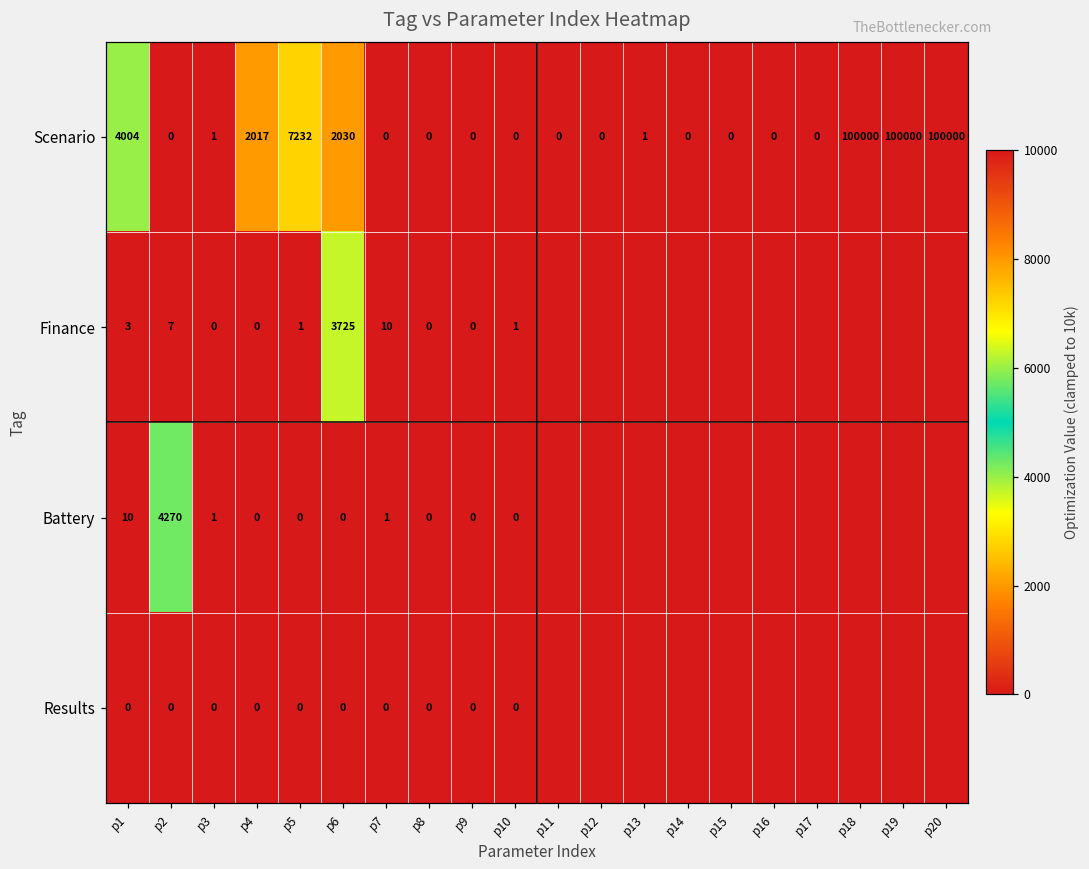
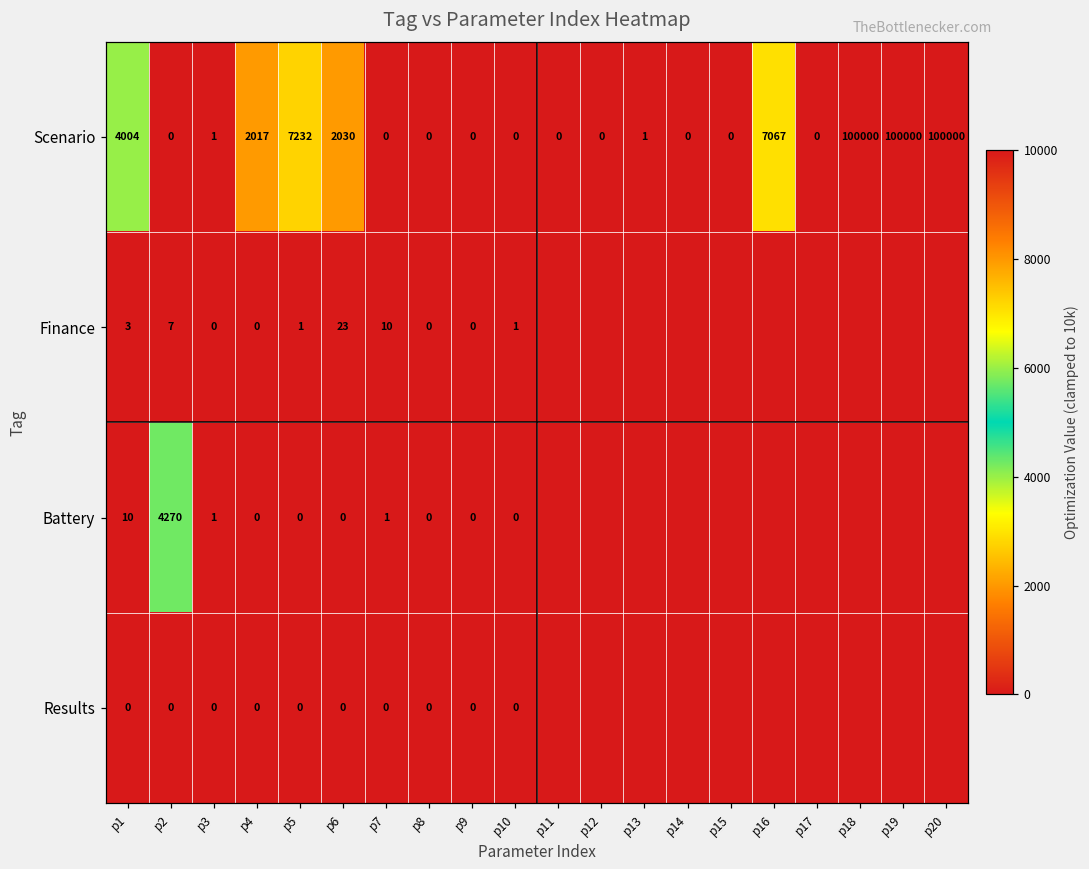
  {
    "Scenario": {
      "p1": 4004,
      "p2": 0,
      "p3": 1,
      "p4": 2017,
      "p5": 7232,
      "p6": 2030,
      "p7": 0,
      "p8": 0,
      "p9": 0,
      "p10": 0,
      "p11": 0,
      "p12": 0,
      "p13": 1,
      "p14": 0,
      "p15": 0,
-     "p16": 0,
+     "p16": 7067,
      "p17": 0,
      "p18": 100000,
      "p19": 100000,
      "p20": 100000
    },
    "Finance": {
      "p1": 3,
      "p2": 7,
      "p3": 0,
      "p4": 0,
      "p5": 1,
-     "p6": 3725,
+     "p6": 23,
      "p7": 10,
      "p8": 0,
      "p9": 0,
      "p10": 1
    },
    "Battery": {
      "p1": 10,
      "p2": 4270,
      "p3": 1,
      "p4": 0,
      "p5": 0,
      "p6": 0,
      "p7": 1,
      "p8": 0,
      "p9": 0,
      "p10": 0
    },
    "Results": {
      "p1": 0,
      "p2": 0,
      "p3": 0,
      "p4": 0,
      "p5": 0,
      "p6": 0,
      "p7": 0,
      "p8": 0,
      "p9": 0,
      "p10": 0
    }
  }
